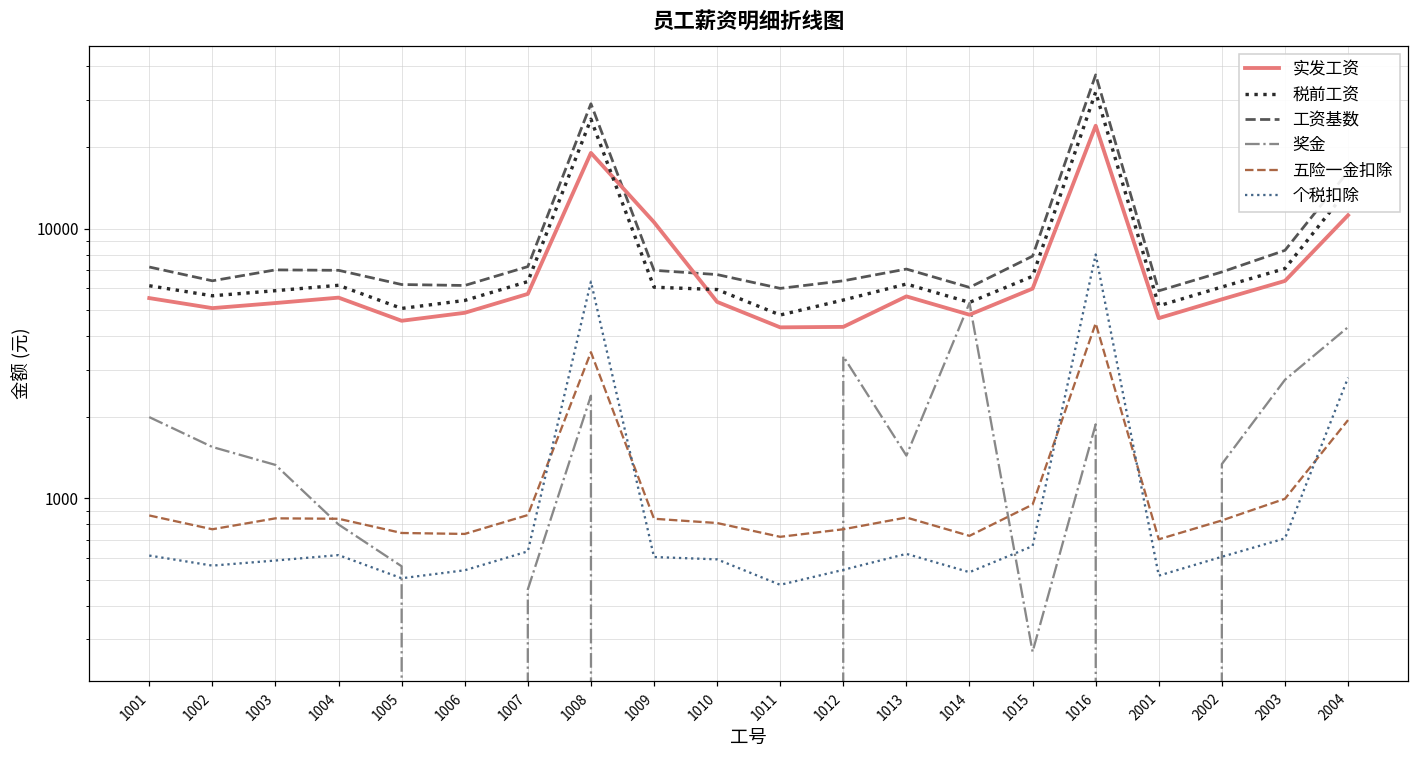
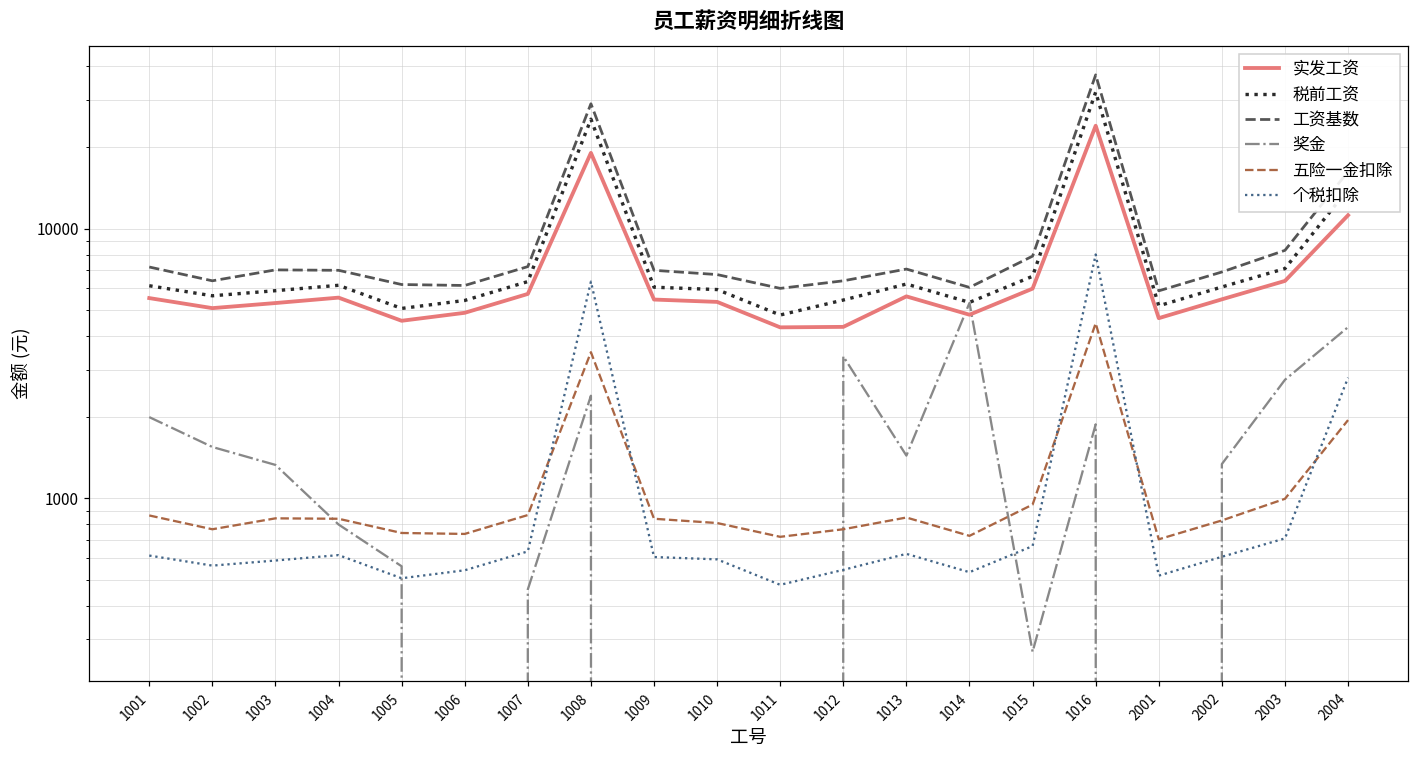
  {
    "实发工资": {
      "1001": 5500,
      "1002": 5100,
      "1003": 5300,
      "1004": 5500,
      "1005": 4600,
      "1006": 4900,
      "1007": 5700,
      "1008": 19000,
-     "1009": 10600,
+     "1009": 5500,
      "1010": 5300,
      "1011": 4300,
      "1012": 4300,
      "1013": 5600,
      "1014": 4800,
      "1015": 6000,
      "1016": 24000,
      "2001": 4700,
      "2002": 5500,
      "2003": 6400
    },
    "税前工资": {
      "1001": 6100,
      "1002": 5600,
      "1003": 5900,
      "1004": 6200,
      "1005": 5100,
      "1006": 5400,
      "1007": 6400,
      "1008": 25000,
      "1009": 6100,
      "1010": 5900,
      "1011": 4800,
      "1012": 5400,
      "1013": 6200,
      "1015": 6700,
      "1016": 32000,
      "2001": 5200,
      "2002": 6100,
      "2003": 7100
    },
    "奖金": {
      "1001": 2000,
      "1002": 1600,
      "1003": 1300,
      "1004": 800,
      "1005": 560,
      "1007": 460,
      "1008": 2400,
      "1012": 3400,
      "1013": 1400,
      "1015": 270,
      "1016": 1900,
      "2002": 1300,
      "2003": 2800,
      "2004": 4300
    },
    "五险一金扣除": {
      "1001": 860,
      "1002": 770,
      "1003": 840,
      "1004": 840,
      "1005": 740,
      "1006": 740,
      "1007": 870,
      "1008": 3500,
      "1009": 840,
      "1010": 810,
      "1011": 720,
      "1012": 770,
      "1013": 850,
      "1014": 730,
      "1015": 950,
      "1016": 4500,
      "2001": 710,
      "2002": 830,
      "2003": 1000,
      "2004": 2000
    }
  }
